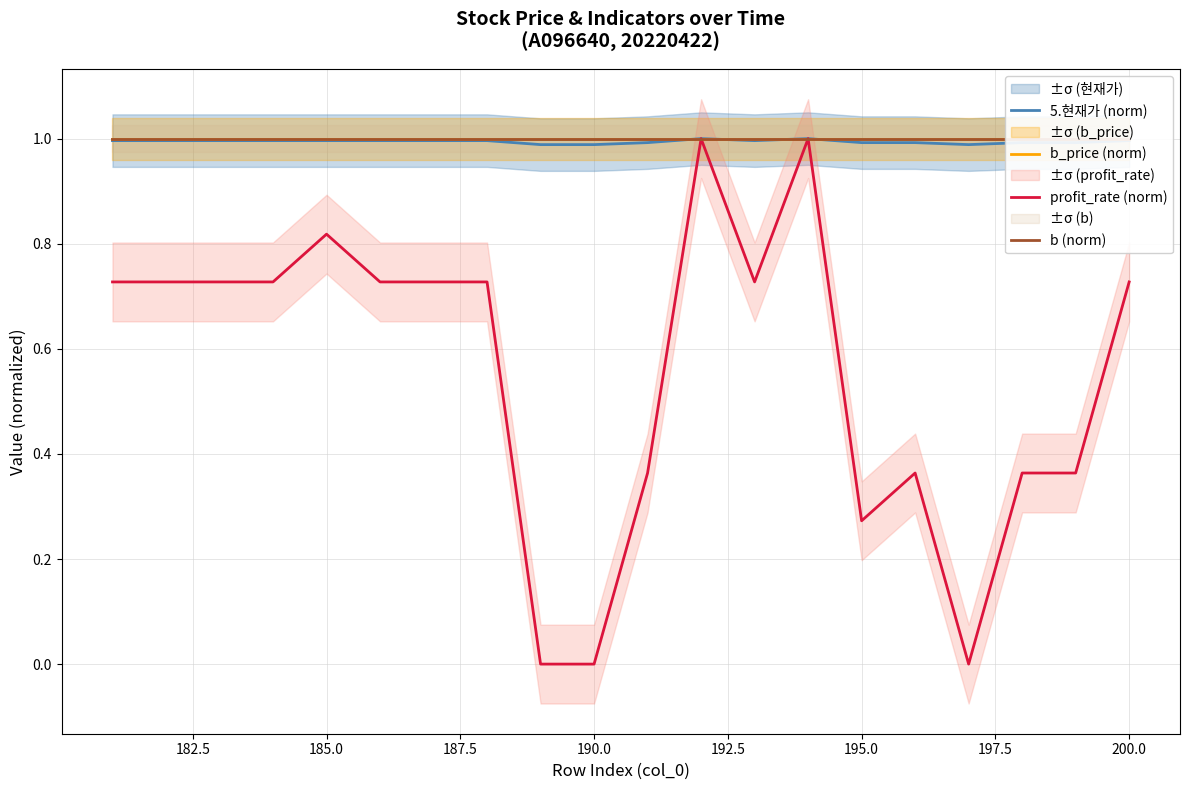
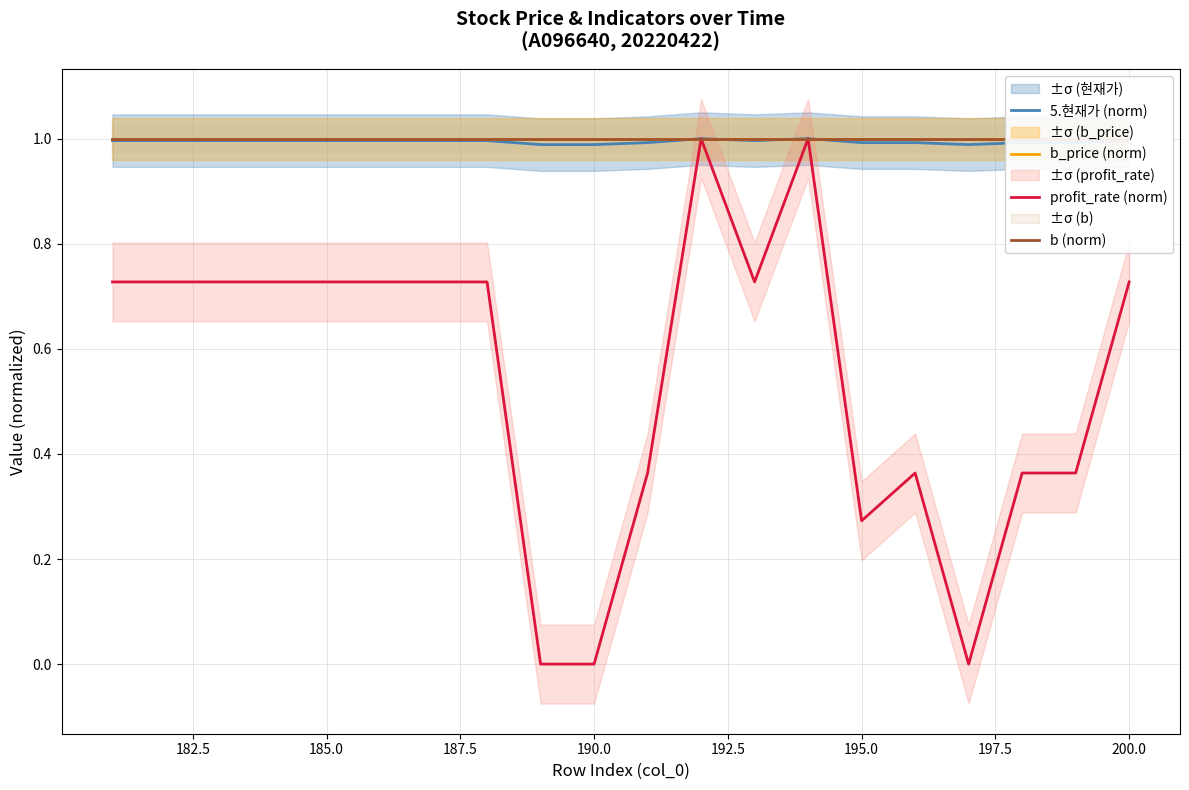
  {
    "±σ (b_price)": {
      "185.0": 1.04
    },
    "b (norm)": {
      "190.0": 1.00,
      "195.0": 1.00
    },
    "profit_rate (norm)": {
-     "185.0": 0.82,
+     "185.0": 0.73,
      "190.0": 0.00,
      "195.0": 0.27,
      "200.0": 0.73
    }
  }
